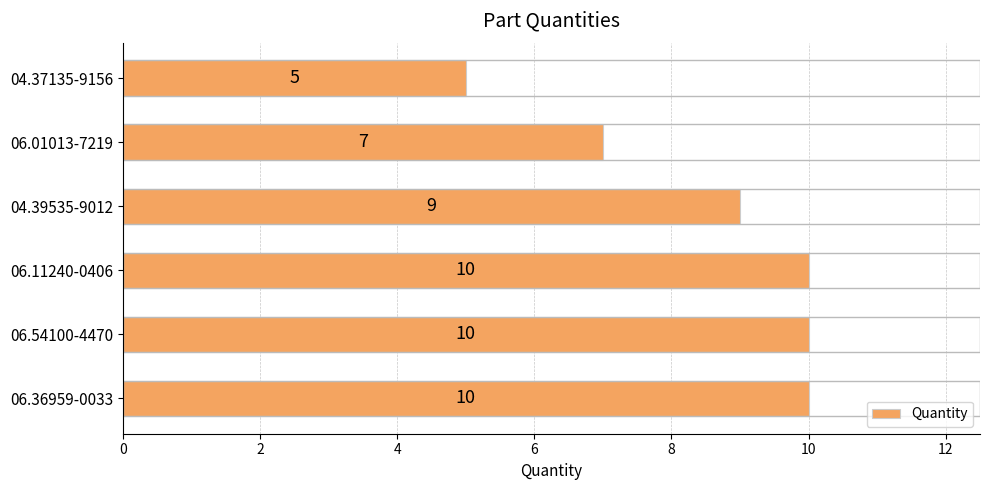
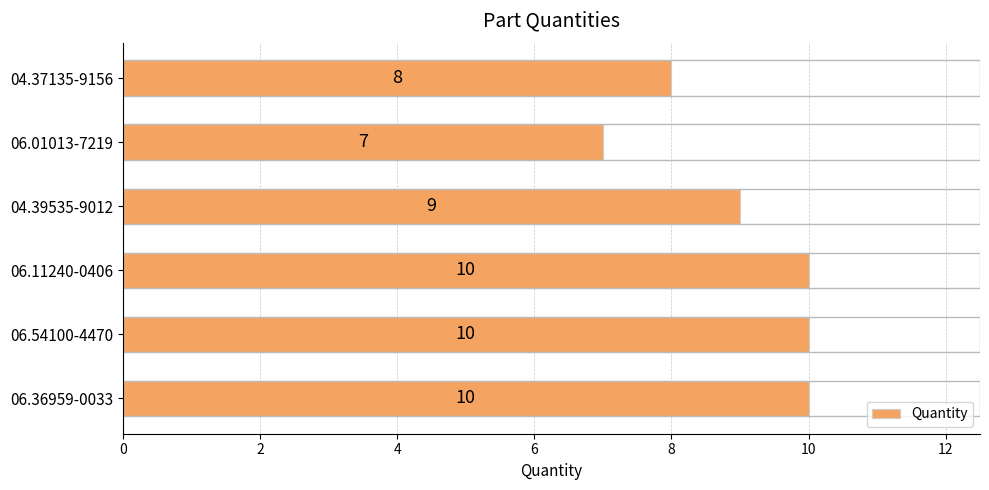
  {
-   "04.37135-9156": 5,
+   "04.37135-9156": 8,
    "06.01013-7219": 7,
    "04.39535-9012": 9,
    "06.11240-0406": 10,
    "06.54100-4470": 10,
    "06.36959-0033": 10
  }
